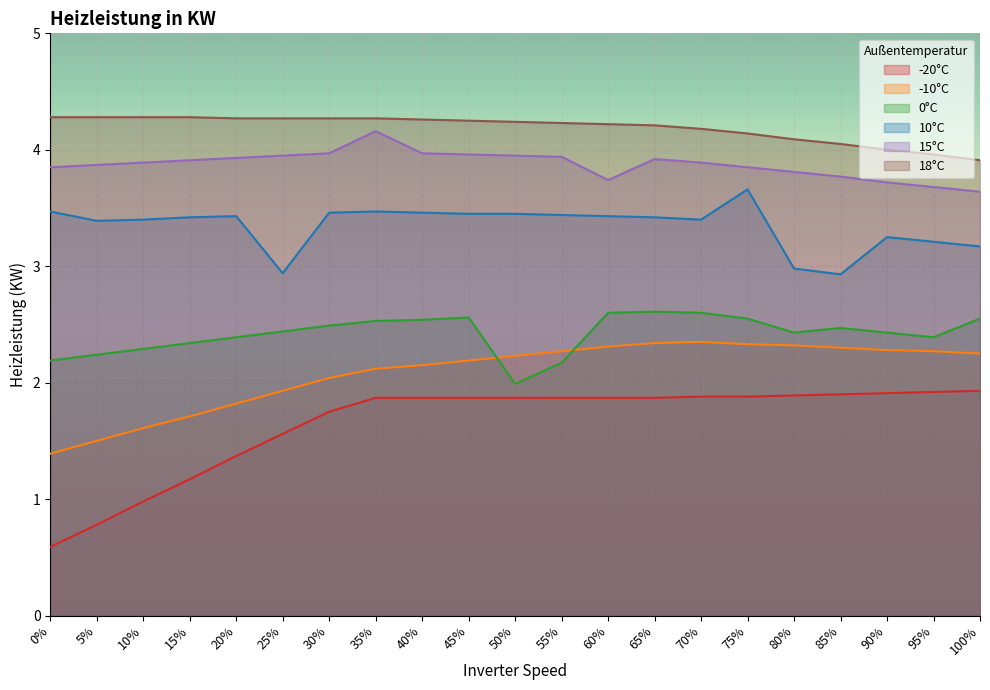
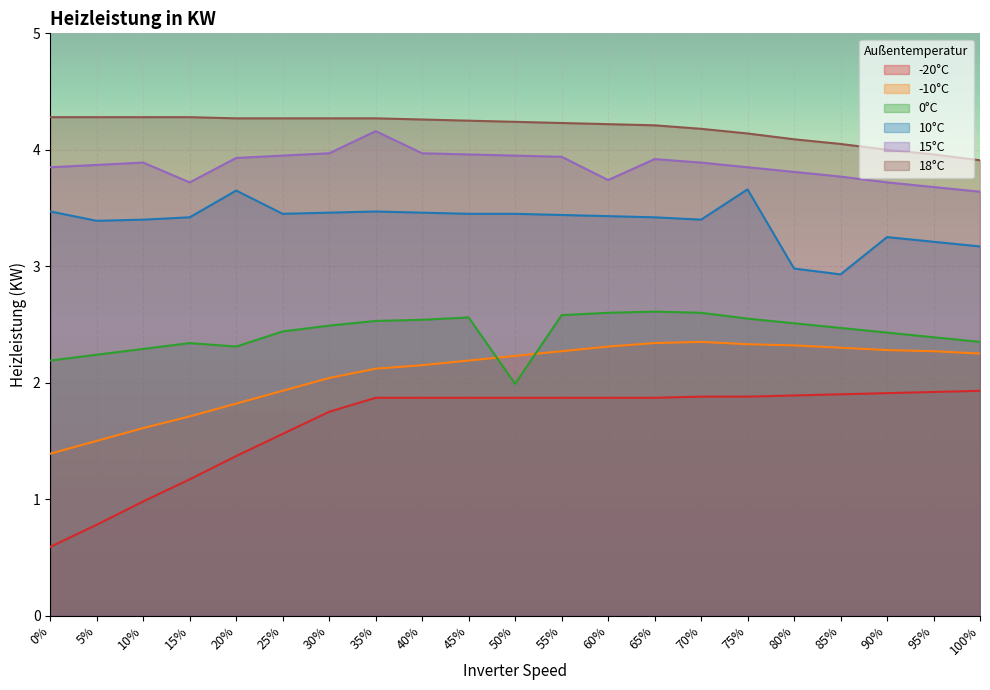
  {
    "0°C": {
      "0%": 2.19,
      "5%": 2.24,
      "10%": 2.29,
      "15%": 2.34,
-     "20%": 2.39,
+     "20%": 2.31,
      "25%": 2.44,
      "30%": 2.49,
      "35%": 2.53,
      "40%": 2.54,
      "45%": 2.56,
      "50%": 1.99,
-     "55%": 2.17,
+     "55%": 2.58,
      "60%": 2.60,
      "65%": 2.61,
      "70%": 2.60,
      "75%": 2.55,
-     "80%": 2.43,
+     "80%": 2.51,
      "85%": 2.47,
      "90%": 2.43,
      "95%": 2.39,
-     "100%": 2.55
+     "100%": 2.35
    },
    "10°C": {
      "0%": 3.47,
      "5%": 3.39,
      "10%": 3.40,
      "15%": 3.42,
-     "20%": 3.43,
-     "25%": 2.94,
+     "20%": 3.65,
+     "25%": 3.45,
      "30%": 3.46,
      "35%": 3.47,
      "40%": 3.46,
      "45%": 3.45,
      "50%": 3.45,
      "55%": 3.44,
      "60%": 3.43,
      "65%": 3.42,
      "70%": 3.40,
      "75%": 3.66,
      "80%": 2.98,
      "85%": 2.93,
      "90%": 3.25,
      "95%": 3.21,
      "100%": 3.17
    },
    "15°C": {
      "0%": 3.85,
      "5%": 3.87,
      "10%": 3.89,
-     "15%": 3.91,
+     "15%": 3.72,
      "20%": 3.93,
      "25%": 3.95,
      "30%": 3.97,
      "35%": 4.16,
      "40%": 3.97,
      "45%": 3.96,
      "50%": 3.95,
      "55%": 3.94,
      "60%": 3.74,
      "65%": 3.92,
      "70%": 3.89,
      "75%": 3.85,
      "80%": 3.81,
      "85%": 3.77,
      "90%": 3.72,
      "95%": 3.68,
      "100%": 3.64
    }
  }
